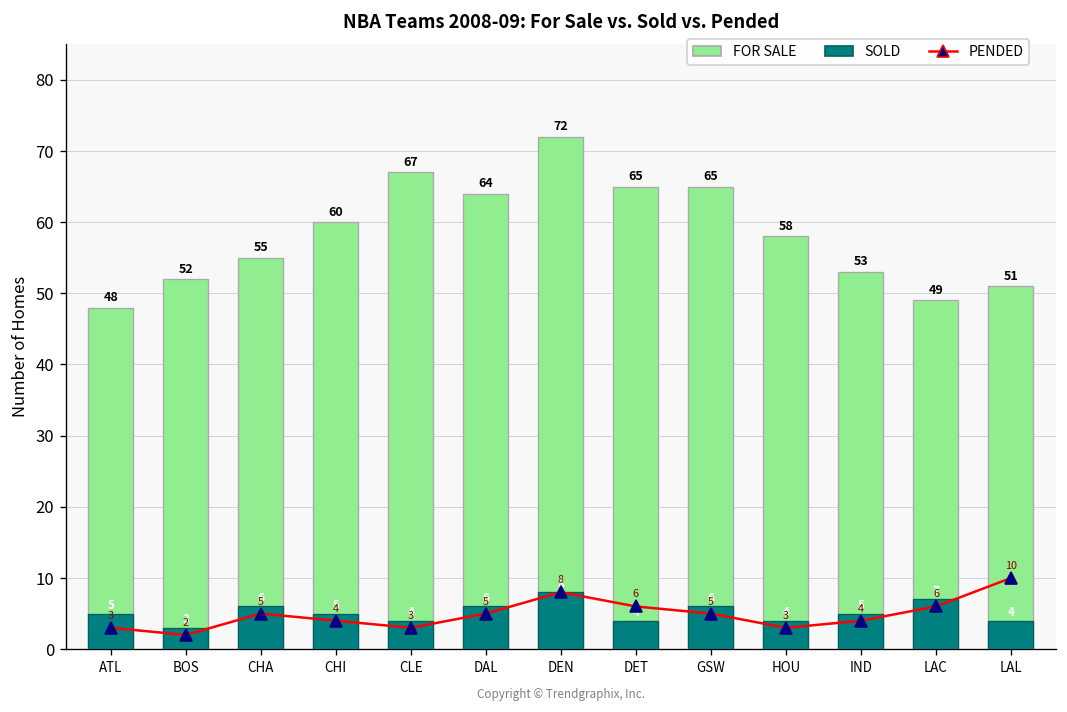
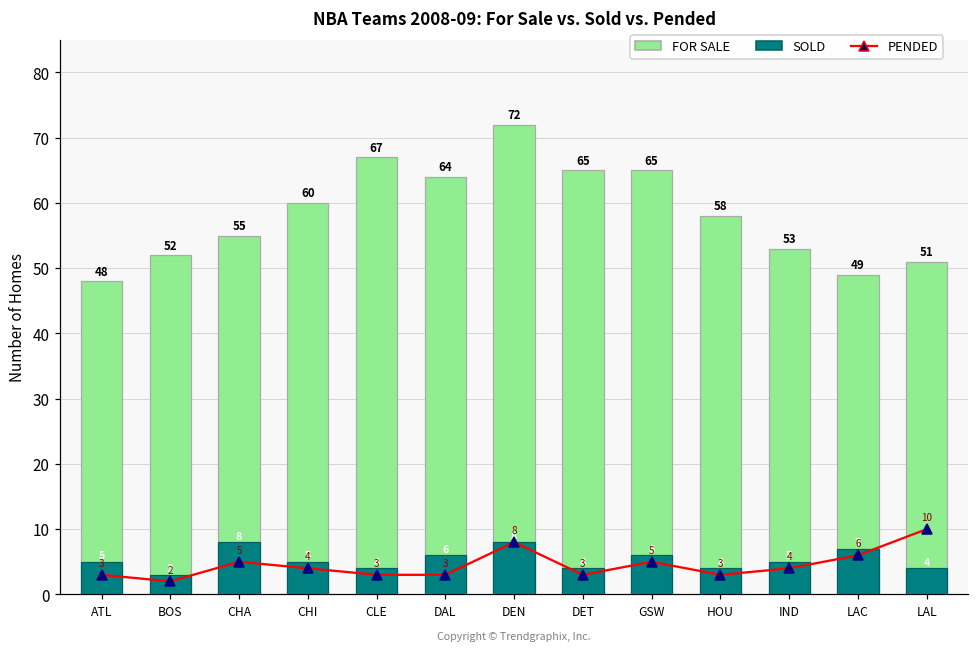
  {
    "FOR SALE": {
      "ATL": 48,
      "BOS": 52,
      "CHA": 55,
      "CHI": 60,
      "CLE": 67,
      "DAL": 64,
      "DEN": 72,
      "DET": 65,
      "GSW": 65,
      "HOU": 58,
      "IND": 53,
      "LAC": 49,
      "LAL": 51
    },
    "PENDED": {
      "CHA": 5,
-     "DAL": 5,
-     "DET": 6,
+     "DAL": 3,
+     "DET": 3,
      "LAL": 10
    },
    "SOLD": {
-     "CHA": 6
+     "CHA": 8
    }
  }
